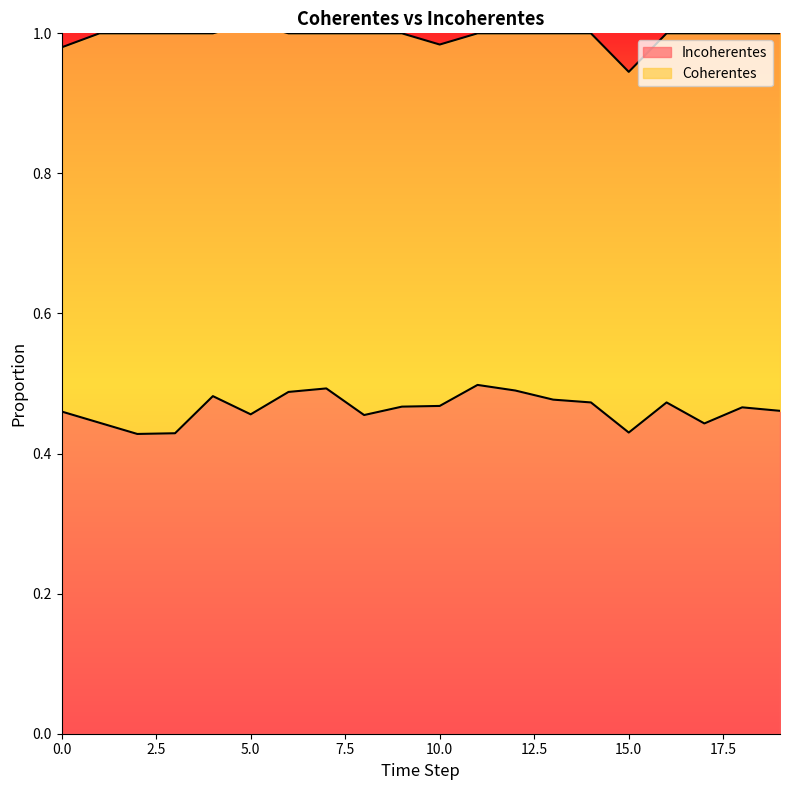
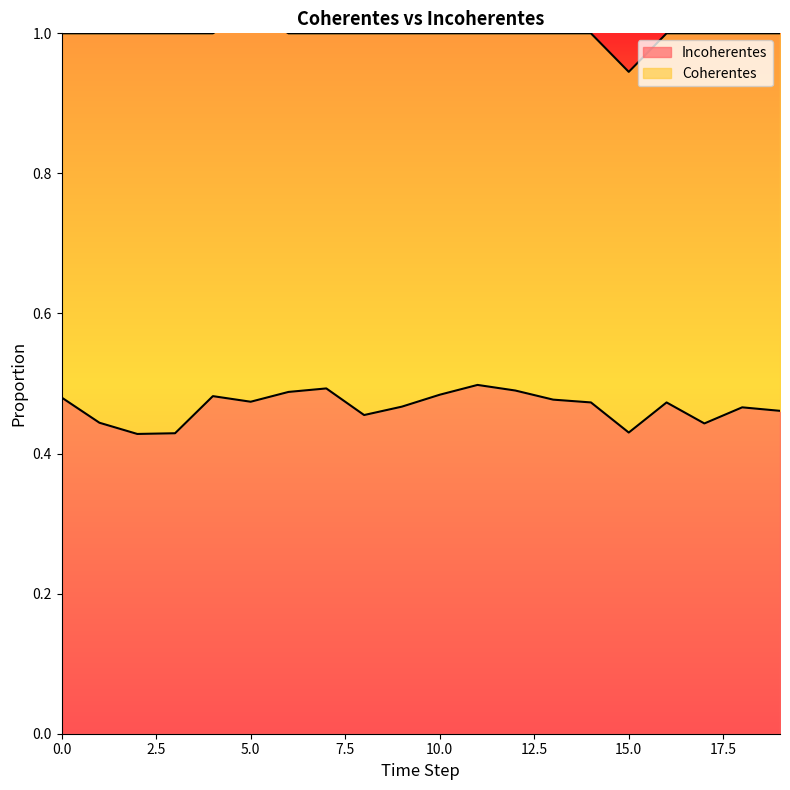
  {
    "Incoherentes": {
-     "0.0": 0.46,
-     "5.0": 0.46,
-     "10.0": 0.47,
+     "0.0": 0.48,
+     "5.0": 0.47,
+     "10.0": 0.48,
      "15.0": 0.43
    },
    "Coherentes": {
      "0.0": 0.52,
      "10.0": 0.52,
      "15.0": 0.52
    }
  }
